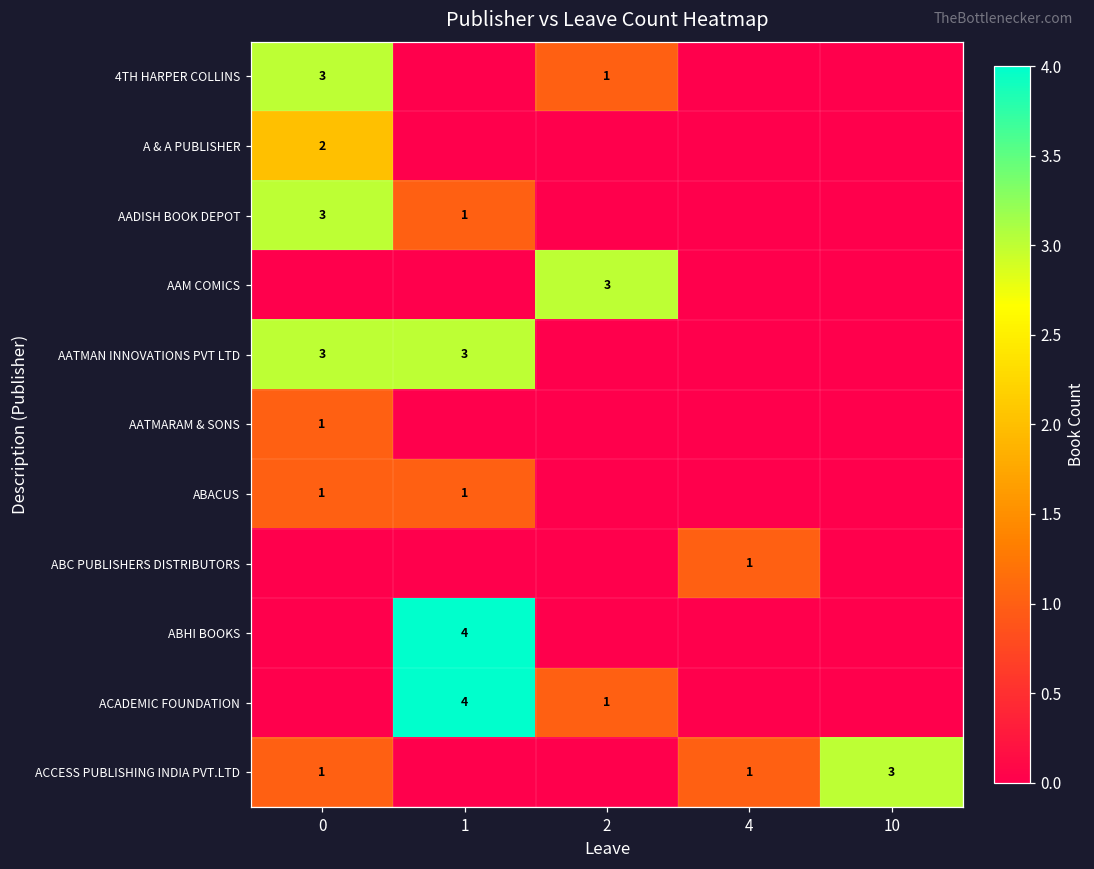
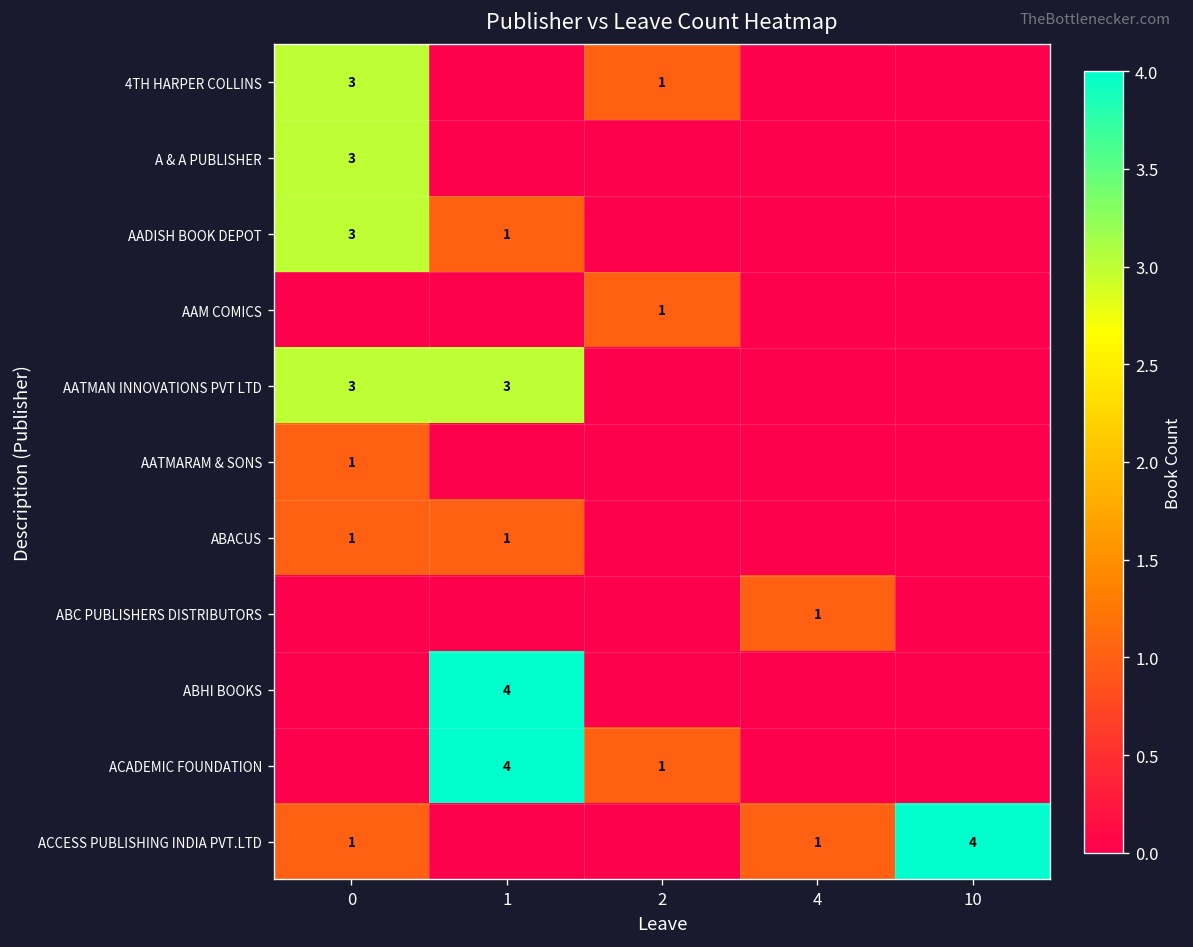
  {
    "4TH HARPER COLLINS": {
      "0": 3,
      "2": 1
    },
    "A & A PUBLISHER": {
-     "0": 2
+     "0": 3
    },
    "AADISH BOOK DEPOT": {
      "0": 3,
      "1": 1
    },
    "AAM COMICS": {
-     "2": 3
+     "2": 1
    },
    "AATMAN INNOVATIONS PVT LTD": {
      "0": 3,
      "1": 3
    },
    "AATMARAM & SONS": {
      "0": 1
    },
    "ABACUS": {
      "0": 1,
      "1": 1
    },
    "ABC PUBLISHERS DISTRIBUTORS": {
      "4": 1
    },
    "ABHI BOOKS": {
      "1": 4
    },
    "ACADEMIC FOUNDATION": {
      "1": 4,
      "2": 1
    },
    "ACCESS PUBLISHING INDIA PVT.LTD": {
      "0": 1,
      "4": 1,
-     "10": 3
+     "10": 4
    }
  }
